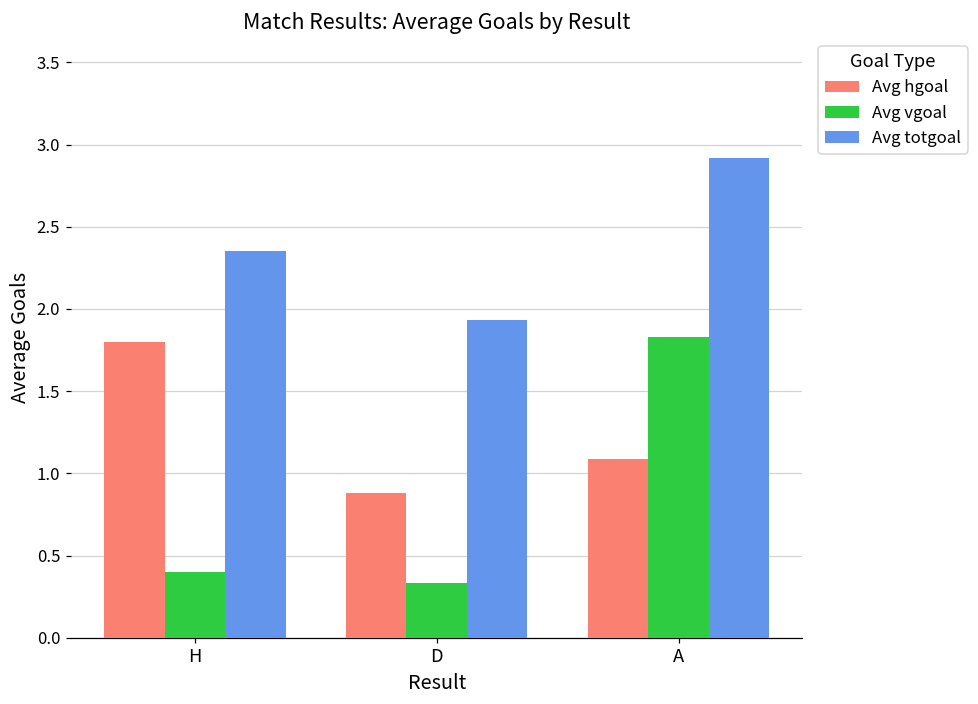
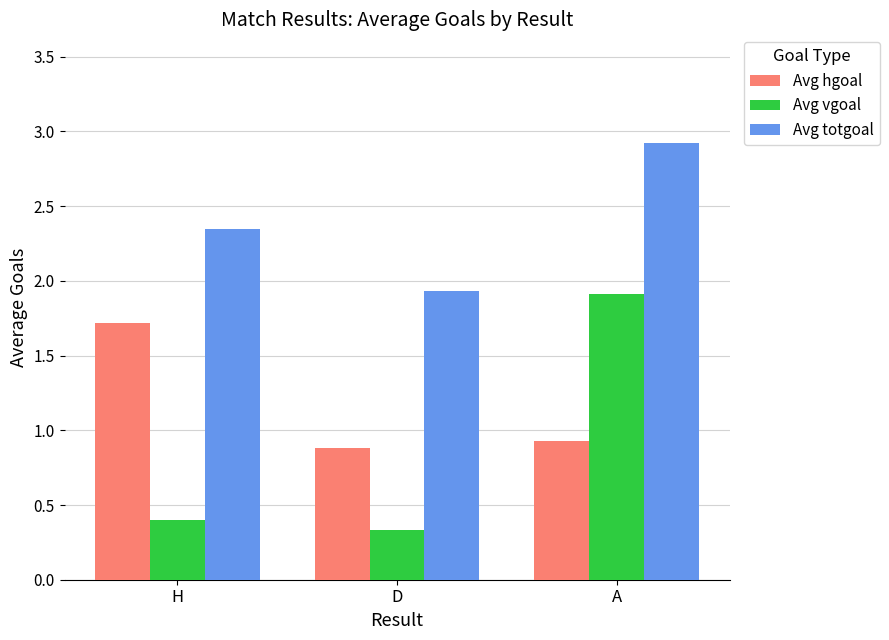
  {
    "Avg hgoal": {
-     "H": 1.80,
+     "H": 1.72,
      "D": 0.88,
-     "A": 1.09
+     "A": 0.93
    },
    "Avg vgoal": {
      "H": 0.40,
      "D": 0.33,
-     "A": 1.83
+     "A": 1.91
    },
    "Avg totgoal": {
      "H": 2.35,
      "D": 1.93,
      "A": 2.92
    }
  }
